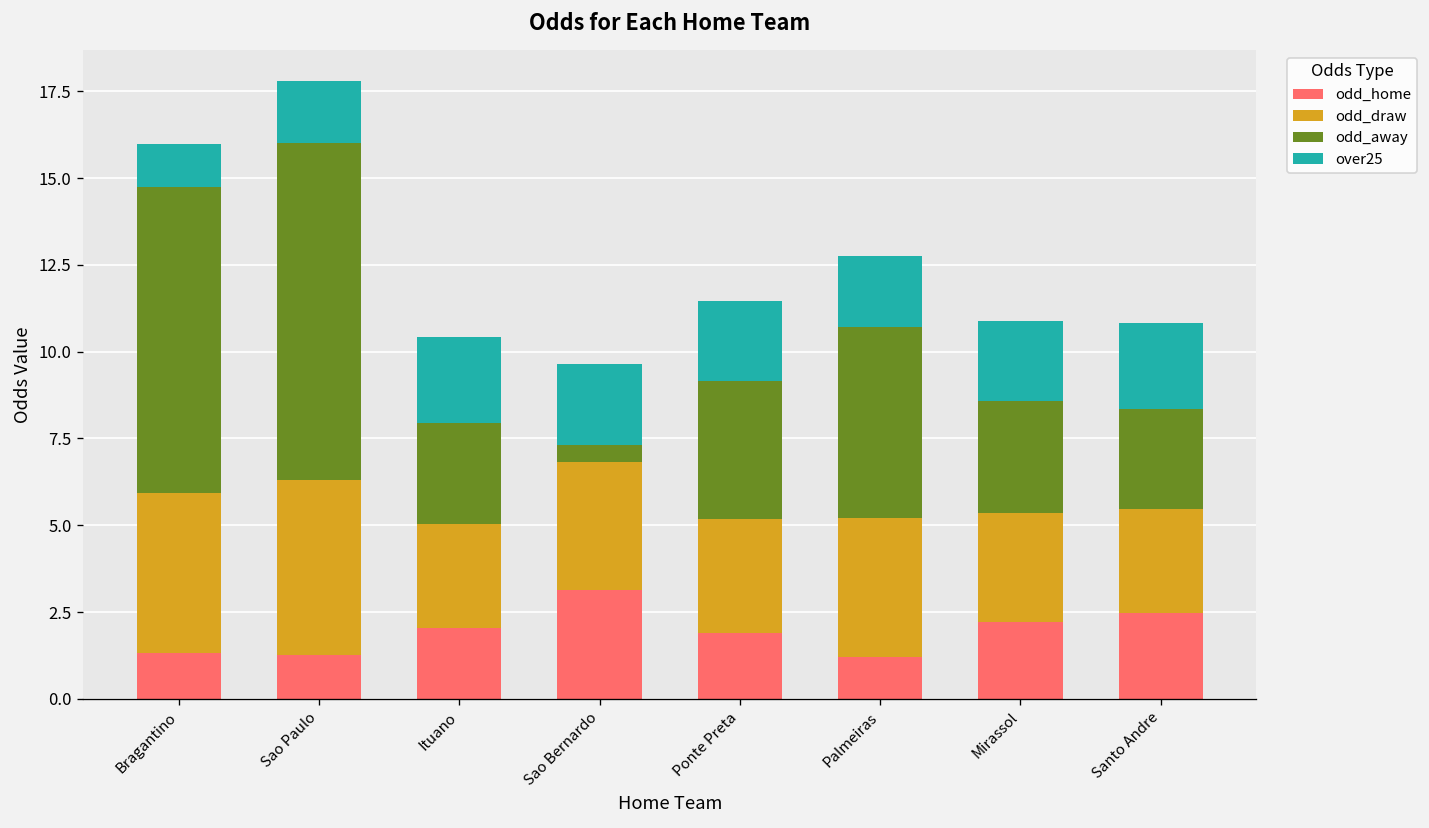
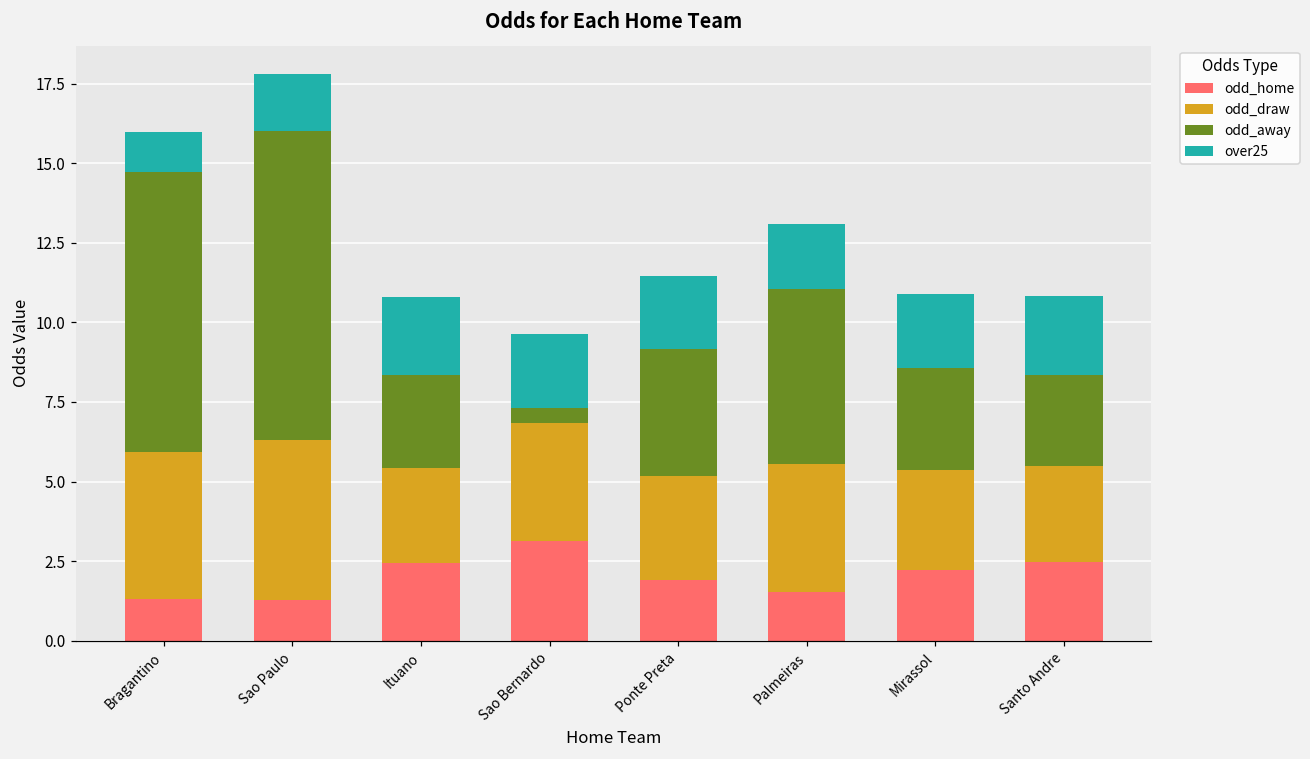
  {
    "odd_home": {
      "Bragantino": 1.3,
      "Sao Paulo": 1.3,
-     "Ituano": 2.1,
+     "Ituano": 2.4,
      "Sao Bernardo": 3.1,
      "Ponte Preta": 1.9,
-     "Palmeiras": 1.2,
+     "Palmeiras": 1.5,
      "Mirassol": 2.2,
      "Santo Andre": 2.5
    },
    "odd_draw": {
      "Bragantino": 4.6,
      "Sao Paulo": 5.0,
      "Ituano": 3.0,
      "Sao Bernardo": 3.7,
      "Ponte Preta": 3.3,
      "Palmeiras": 4.0,
      "Mirassol": 3.1,
      "Santo Andre": 3.0
    },
    "odd_away": {
      "Bragantino": 8.8,
      "Sao Paulo": 9.7,
      "Ituano": 2.9,
      "Sao Bernardo": 0.5,
      "Ponte Preta": 4.0,
      "Palmeiras": 5.5,
      "Mirassol": 3.2,
      "Santo Andre": 2.9
    },
    "over25": {
      "Bragantino": 1.2,
      "Sao Paulo": 1.8,
      "Ituano": 2.5,
      "Sao Bernardo": 2.3,
      "Ponte Preta": 2.3,
      "Palmeiras": 2.0,
      "Mirassol": 2.3,
      "Santo Andre": 2.5
    }
  }
